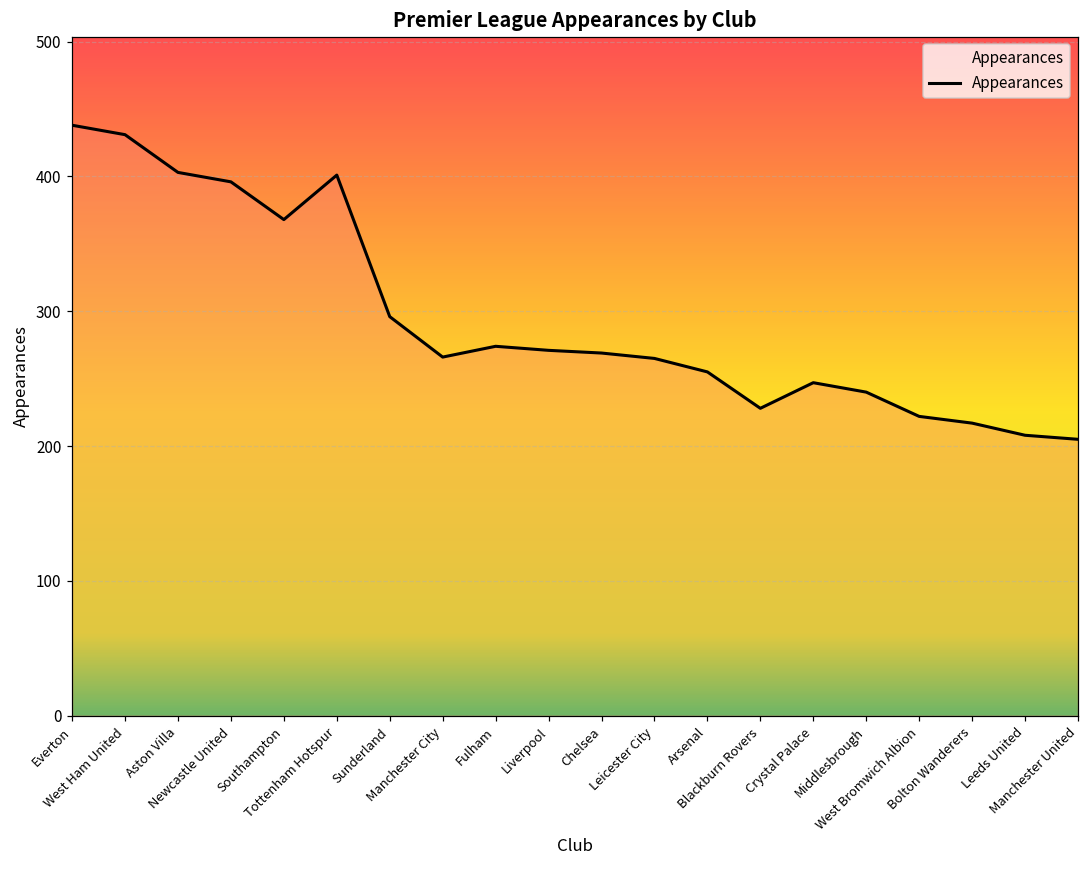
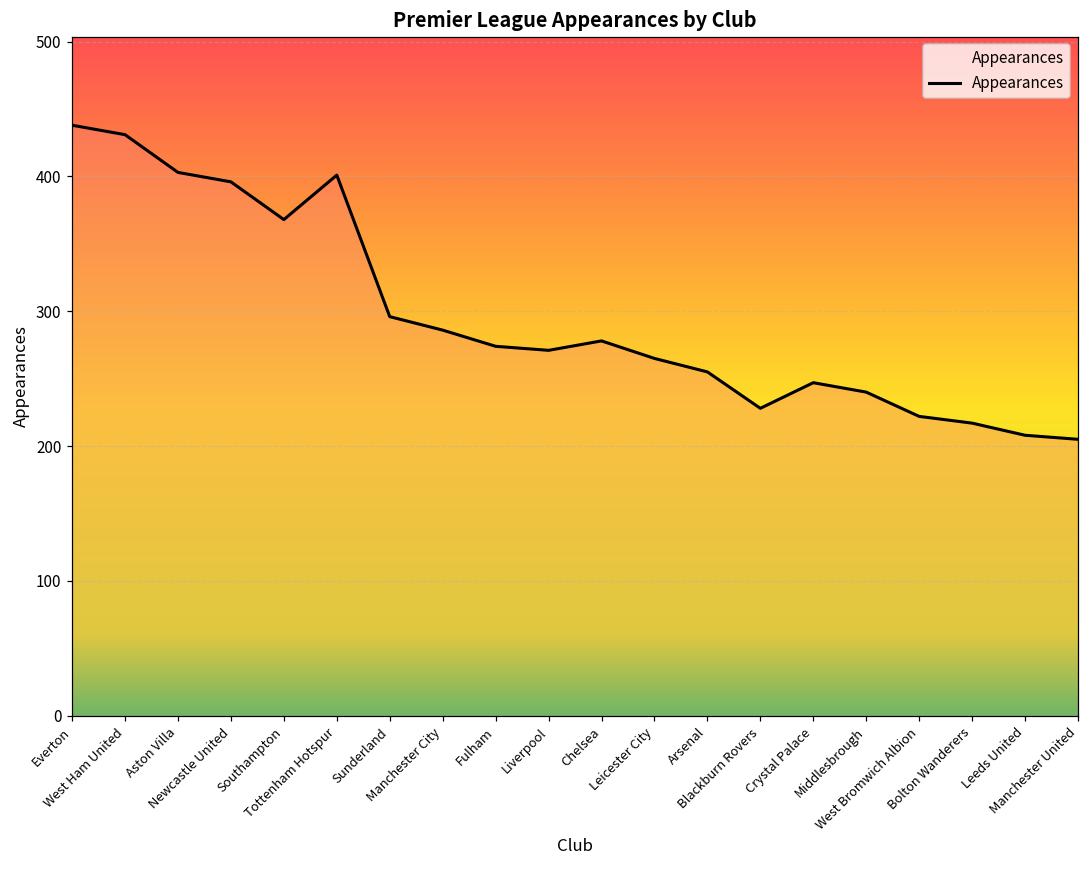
  {
    "Everton": 438,
    "West Ham United": 431,
    "Aston Villa": 403,
    "Newcastle United": 396,
    "Southampton": 368,
    "Tottenham Hotspur": 401,
    "Sunderland": 296,
-   "Manchester City": 266,
+   "Manchester City": 286,
    "Fulham": 274,
    "Liverpool": 271,
-   "Chelsea": 269,
+   "Chelsea": 278,
    "Leicester City": 265,
    "Arsenal": 255,
    "Blackburn Rovers": 228,
    "Crystal Palace": 247,
    "Middlesbrough": 240,
    "West Bromwich Albion": 222,
    "Bolton Wanderers": 217,
    "Leeds United": 208,
    "Manchester United": 205
  }
